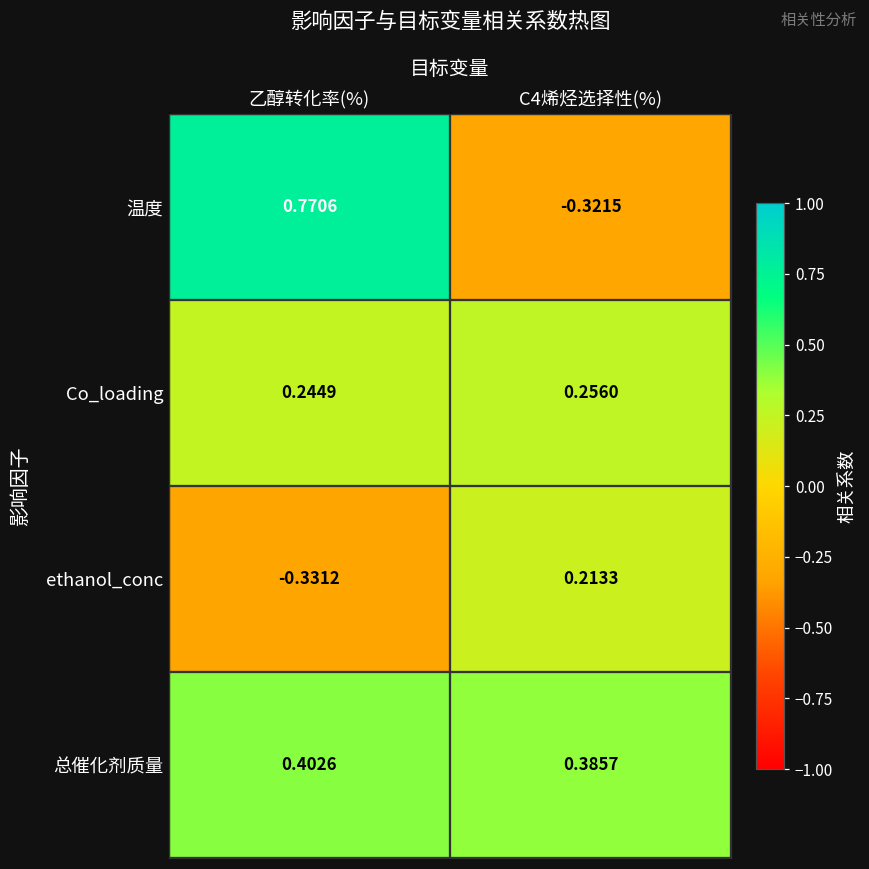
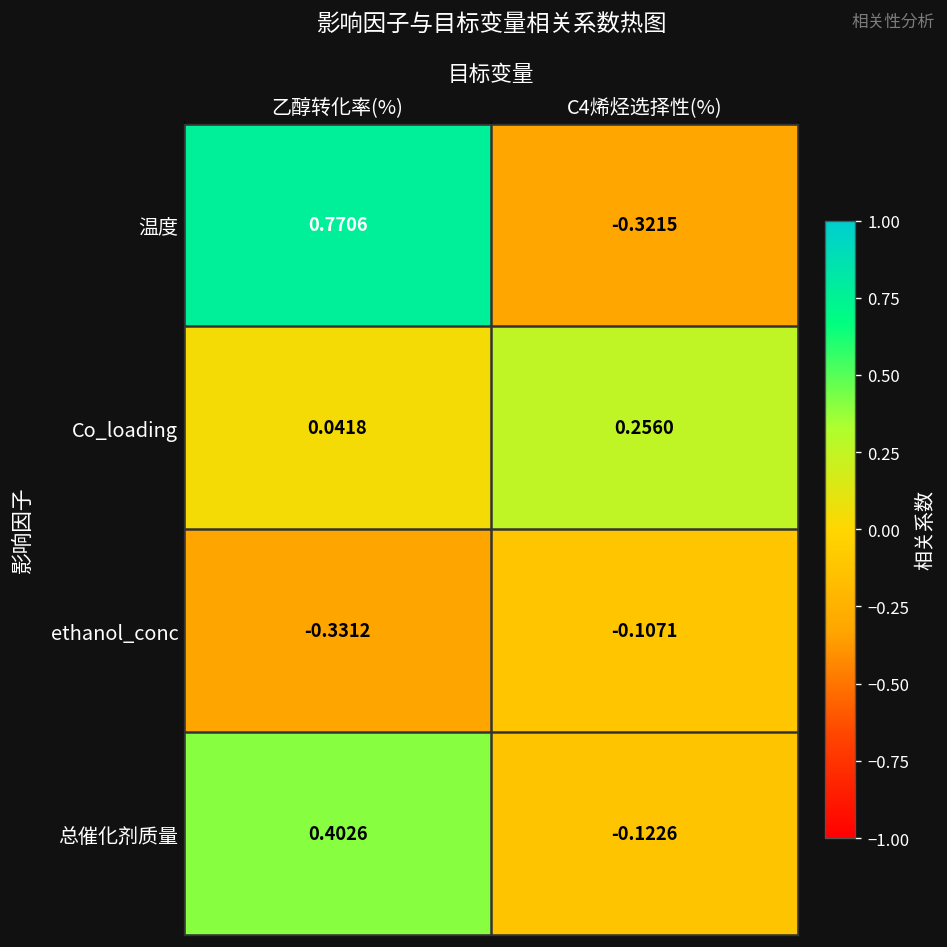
  {
    "温度": {
      "乙醇转化率(%)": 0.7706,
      "C4烯烃选择性(%)": -0.3215
    },
    "Co_loading": {
-     "乙醇转化率(%)": 0.2449,
+     "乙醇转化率(%)": 0.0418,
      "C4烯烃选择性(%)": 0.2560
    },
    "ethanol_conc": {
      "乙醇转化率(%)": -0.3312,
-     "C4烯烃选择性(%)": 0.2133
+     "C4烯烃选择性(%)": -0.1071
    },
    "总催化剂质量": {
      "乙醇转化率(%)": 0.4026,
-     "C4烯烃选择性(%)": 0.3857
+     "C4烯烃选择性(%)": -0.1226
    }
  }
